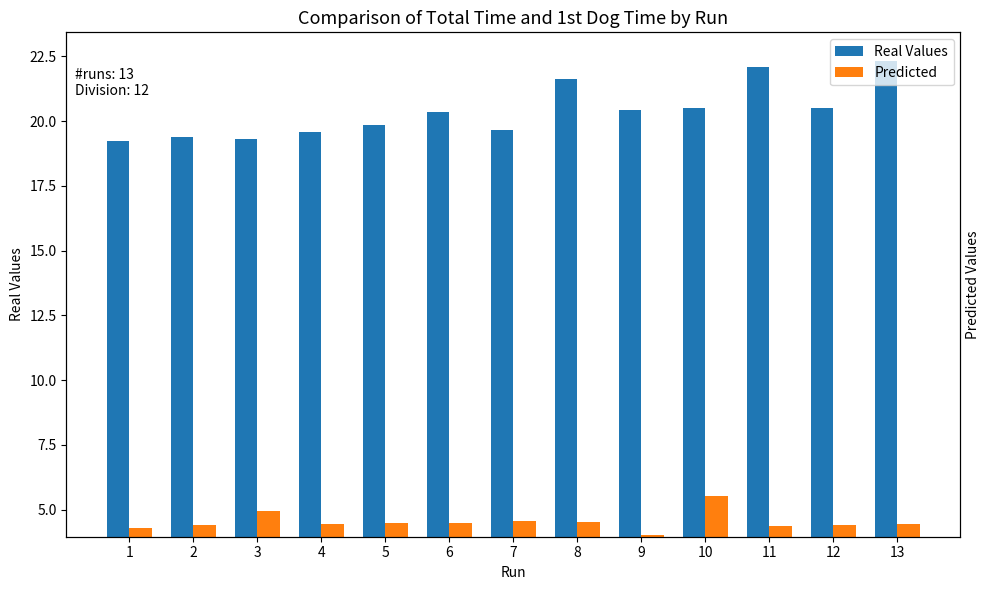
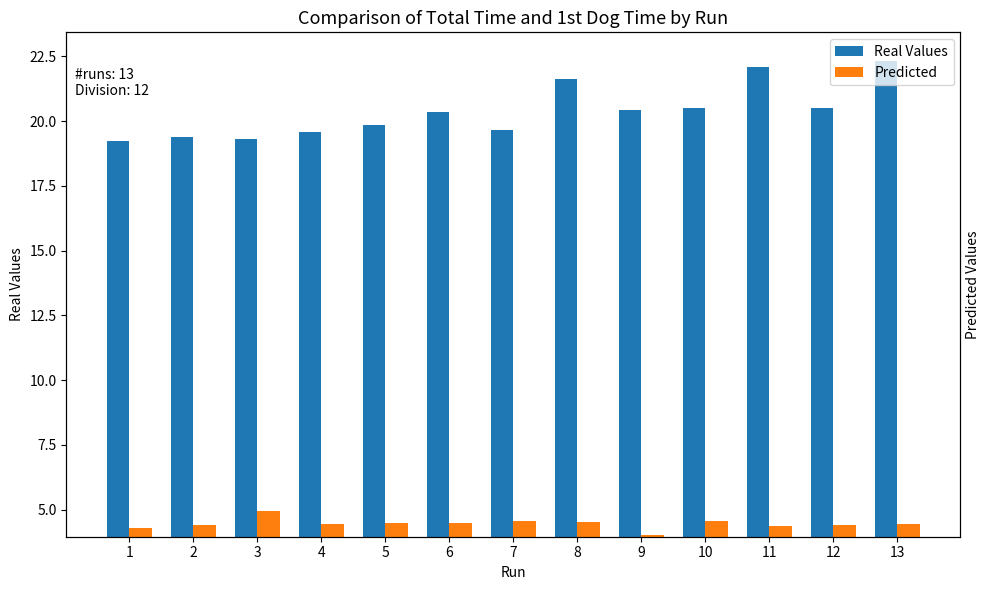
  {
    "Real Values": {
      "1": 19.2,
      "2": 19.4,
      "3": 19.3,
      "4": 19.6,
      "5": 19.9,
      "6": 20.4,
      "7": 19.6,
      "8": 21.6,
      "9": 20.4,
      "10": 20.5,
      "11": 22.1,
      "12": 20.5
    },
    "Predicted": {
      "1": 4.3,
      "2": 4.4,
      "3": 5.0,
      "4": 4.4,
      "5": 4.5,
      "6": 4.5,
      "7": 4.6,
      "8": 4.5,
      "9": 4.0,
-     "10": 5.6,
+     "10": 4.6,
      "11": 4.4,
      "12": 4.4,
      "13": 4.5
    }
  }
